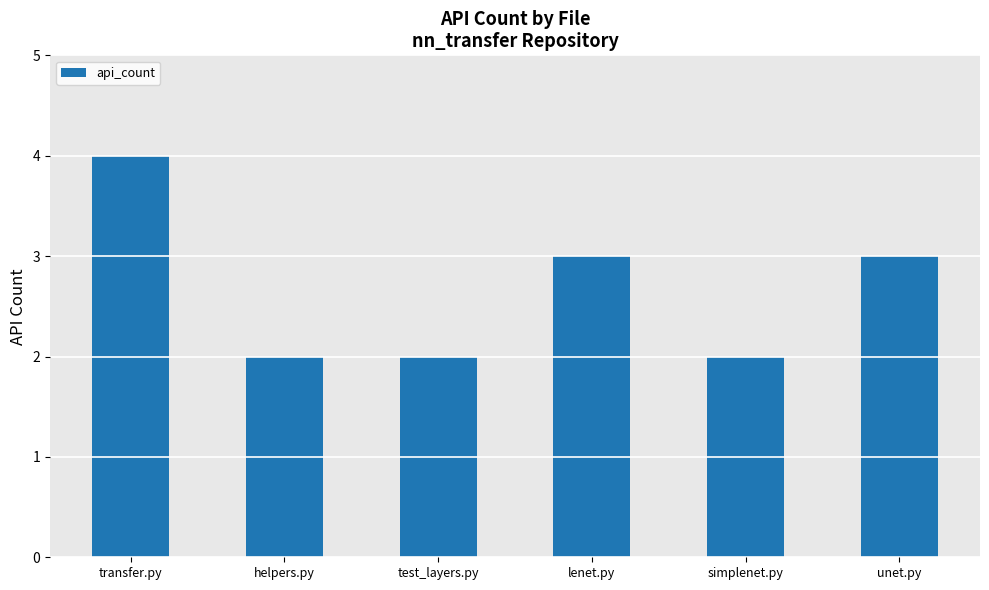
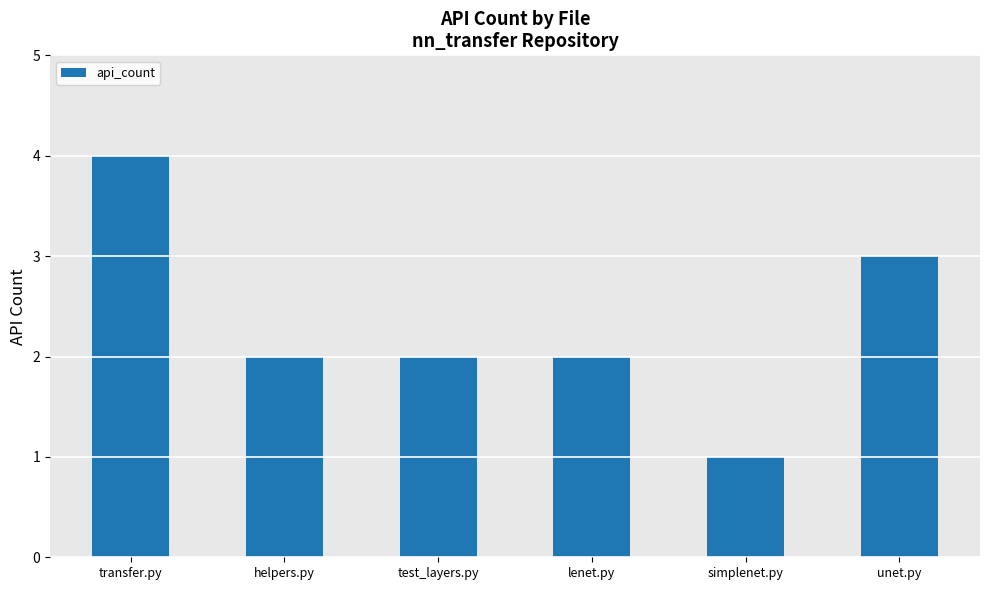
  {
    "transfer.py": 4,
    "helpers.py": 2,
    "test_layers.py": 2,
-   "lenet.py": 3,
-   "simplenet.py": 2,
+   "lenet.py": 2,
+   "simplenet.py": 1,
    "unet.py": 3
  }
